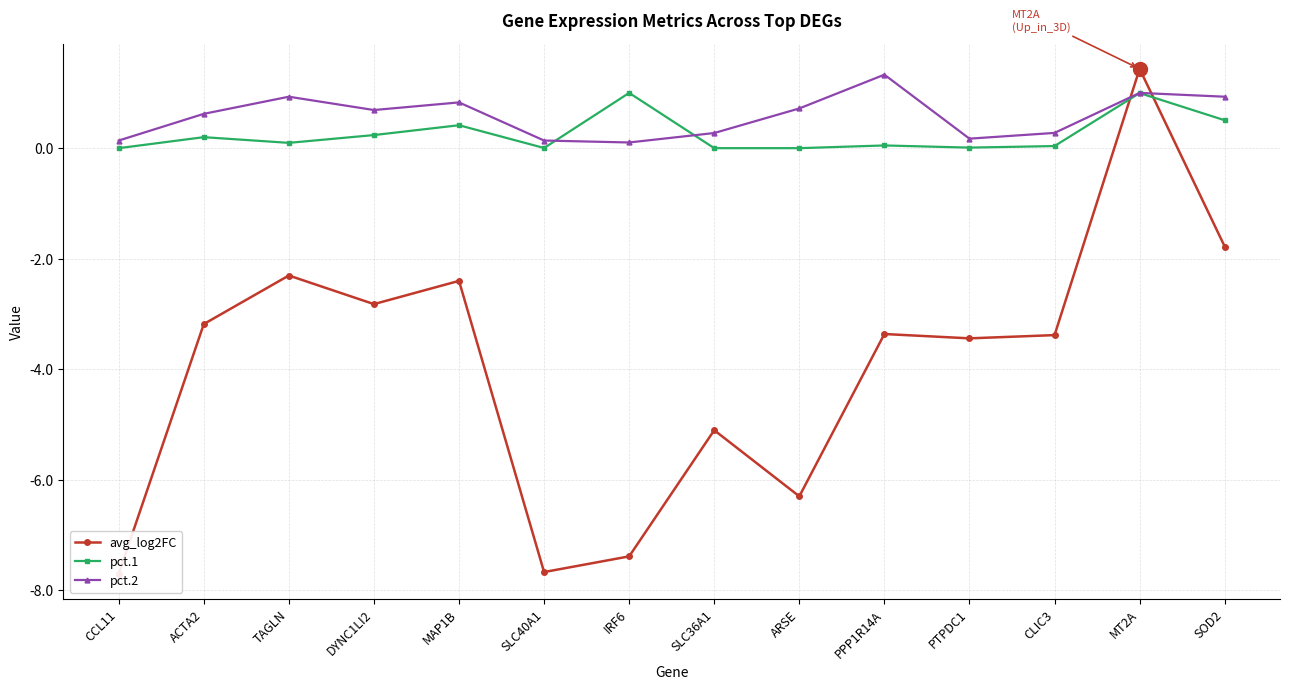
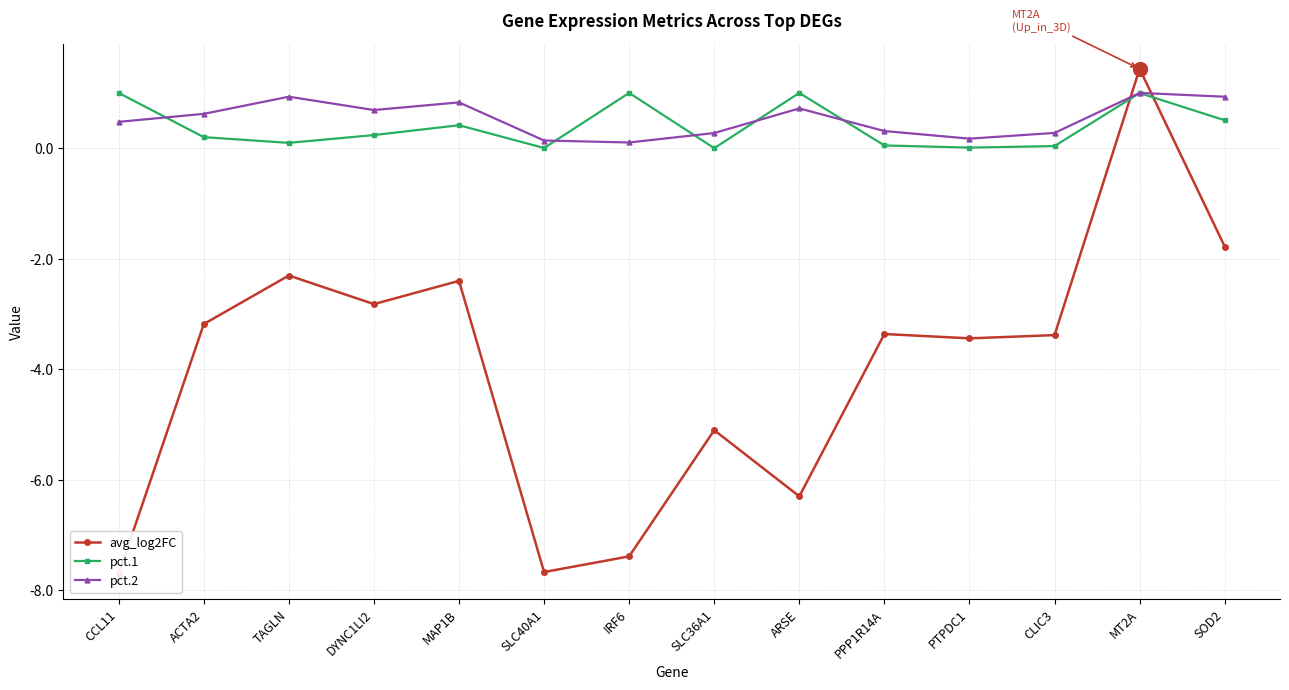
  {
    "pct.1": {
-     "CCL11": 0,
+     "CCL11": 1,
      "ACTA2": 0.2,
      "TAGLN": 0.1,
      "DYNC1LI2": 0.2,
      "MAP1B": 0.4,
      "SLC40A1": 0,
      "IRF6": 1,
      "SLC36A1": 0,
-     "ARSE": 0,
+     "ARSE": 1,
      "PPP1R14A": 0.0,
      "PTPDC1": 0,
      "CLIC3": 0,
      "SOD2": 0.5
    },
    "pct.2": {
-     "CCL11": 0.1,
+     "CCL11": 0.5,
      "ACTA2": 0.6,
      "TAGLN": 0.9,
      "DYNC1LI2": 0.7,
      "MAP1B": 0.8,
      "SLC40A1": 0.1,
      "IRF6": 0.1,
      "SLC36A1": 0.3,
      "ARSE": 0.7,
-     "PPP1R14A": 1.3,
+     "PPP1R14A": 0.3,
      "PTPDC1": 0.2,
      "CLIC3": 0.3,
      "SOD2": 0.9
    }
  }
